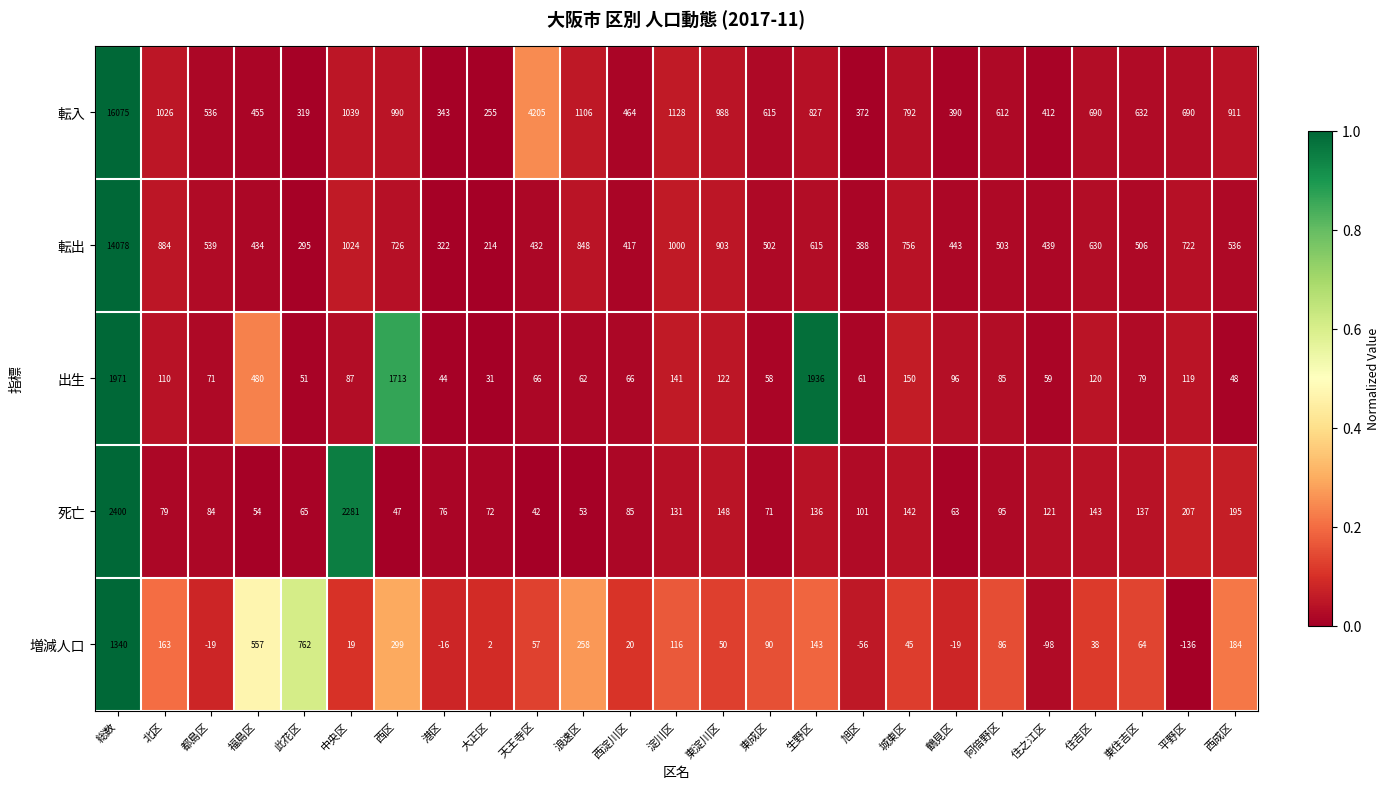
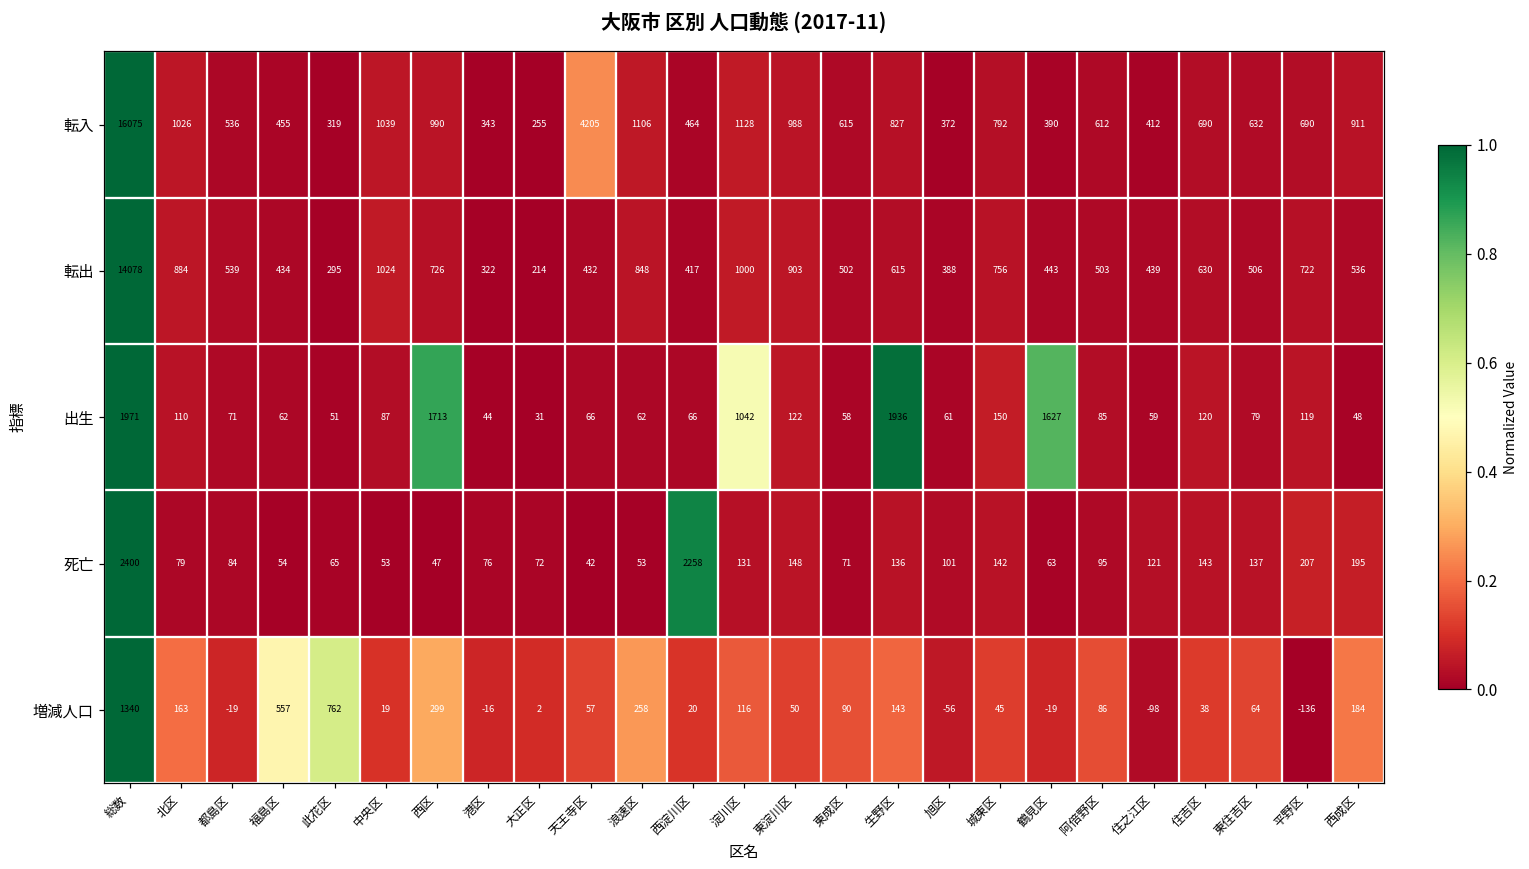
  {
    "転入": {
      "総数": 16075,
      "北区": 1026,
      "都島区": 536,
      "福島区": 455,
      "此花区": 319,
      "中央区": 1039,
      "西区": 990,
      "港区": 343,
      "大正区": 255,
      "天王寺区": 4205,
      "浪速区": 1106,
      "西淀川区": 464,
      "淀川区": 1128,
      "東淀川区": 988,
      "東成区": 615,
      "生野区": 827,
      "旭区": 372,
      "城東区": 792,
      "鶴見区": 390,
      "阿倍野区": 612,
      "住之江区": 412,
      "住吉区": 690,
      "東住吉区": 632,
      "平野区": 690,
      "西成区": 911
    },
    "転出": {
      "総数": 14078,
      "北区": 884,
      "都島区": 539,
      "福島区": 434,
      "此花区": 295,
      "中央区": 1024,
      "西区": 726,
      "港区": 322,
      "大正区": 214,
      "天王寺区": 432,
      "浪速区": 848,
      "西淀川区": 417,
      "淀川区": 1000,
      "東淀川区": 903,
      "東成区": 502,
      "生野区": 615,
      "旭区": 388,
      "城東区": 756,
      "鶴見区": 443,
      "阿倍野区": 503,
      "住之江区": 439,
      "住吉区": 630,
      "東住吉区": 506,
      "平野区": 722,
      "西成区": 536
    },
    "出生": {
      "総数": 1971,
      "北区": 110,
      "都島区": 71,
-     "福島区": 480,
+     "福島区": 62,
      "此花区": 51,
      "中央区": 87,
      "西区": 1713,
      "港区": 44,
      "大正区": 31,
      "天王寺区": 66,
      "浪速区": 62,
      "西淀川区": 66,
-     "淀川区": 141,
+     "淀川区": 1042,
      "東淀川区": 122,
      "東成区": 58,
      "生野区": 1936,
      "旭区": 61,
      "城東区": 150,
-     "鶴見区": 96,
+     "鶴見区": 1627,
      "阿倍野区": 85,
      "住之江区": 59,
      "住吉区": 120,
      "東住吉区": 79,
      "平野区": 119,
      "西成区": 48
    },
    "死亡": {
      "総数": 2400,
      "北区": 79,
      "都島区": 84,
      "福島区": 54,
      "此花区": 65,
-     "中央区": 2281,
+     "中央区": 53,
      "西区": 47,
      "港区": 76,
      "大正区": 72,
      "天王寺区": 42,
      "浪速区": 53,
-     "西淀川区": 85,
+     "西淀川区": 2258,
      "淀川区": 131,
      "東淀川区": 148,
      "東成区": 71,
      "生野区": 136,
      "旭区": 101,
      "城東区": 142,
      "鶴見区": 63,
      "阿倍野区": 95,
      "住之江区": 121,
      "住吉区": 143,
      "東住吉区": 137,
      "平野区": 207,
      "西成区": 195
    },
    "増減人口": {
      "総数": 1340,
      "北区": 163,
      "都島区": -19,
      "福島区": 557,
      "此花区": 762,
      "中央区": 19,
      "西区": 299,
      "港区": -16,
      "大正区": 2,
      "天王寺区": 57,
      "浪速区": 258,
      "西淀川区": 20,
      "淀川区": 116,
      "東淀川区": 50,
      "東成区": 90,
      "生野区": 143,
      "旭区": -56,
      "城東区": 45,
      "鶴見区": -19,
      "阿倍野区": 86,
      "住之江区": -98,
      "住吉区": 38,
      "東住吉区": 64,
      "平野区": -136,
      "西成区": 184
    }
  }
